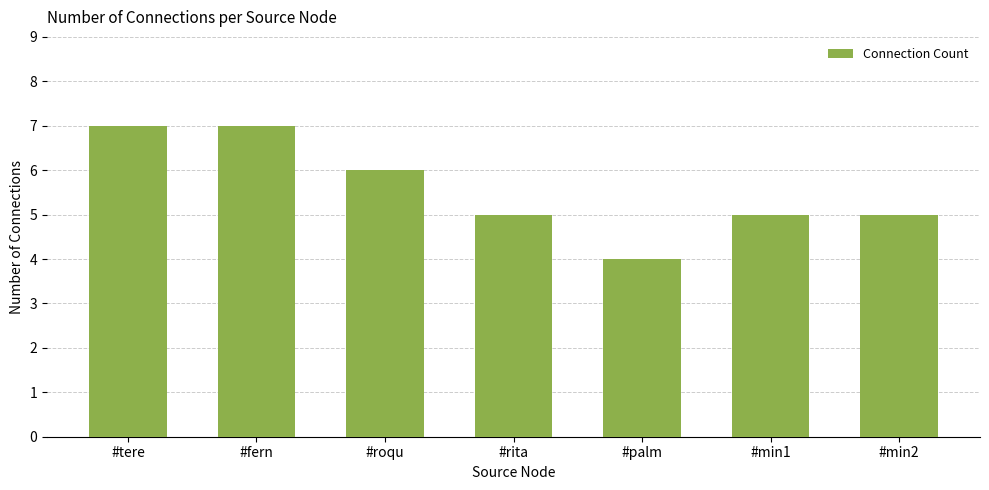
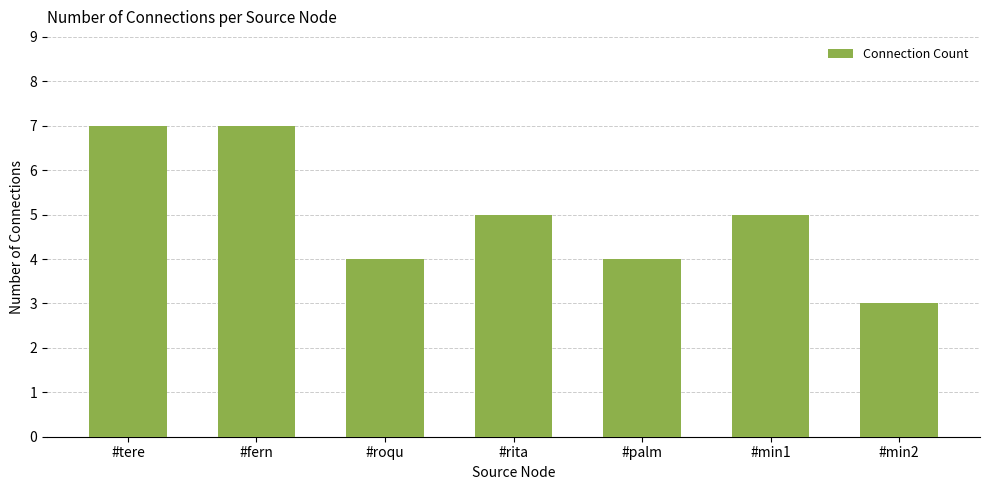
  {
    "#tere": 7,
    "#fern": 7,
-   "#roqu": 6,
+   "#roqu": 4,
    "#rita": 5,
    "#palm": 4,
    "#min1": 5,
-   "#min2": 5
+   "#min2": 3
  }
